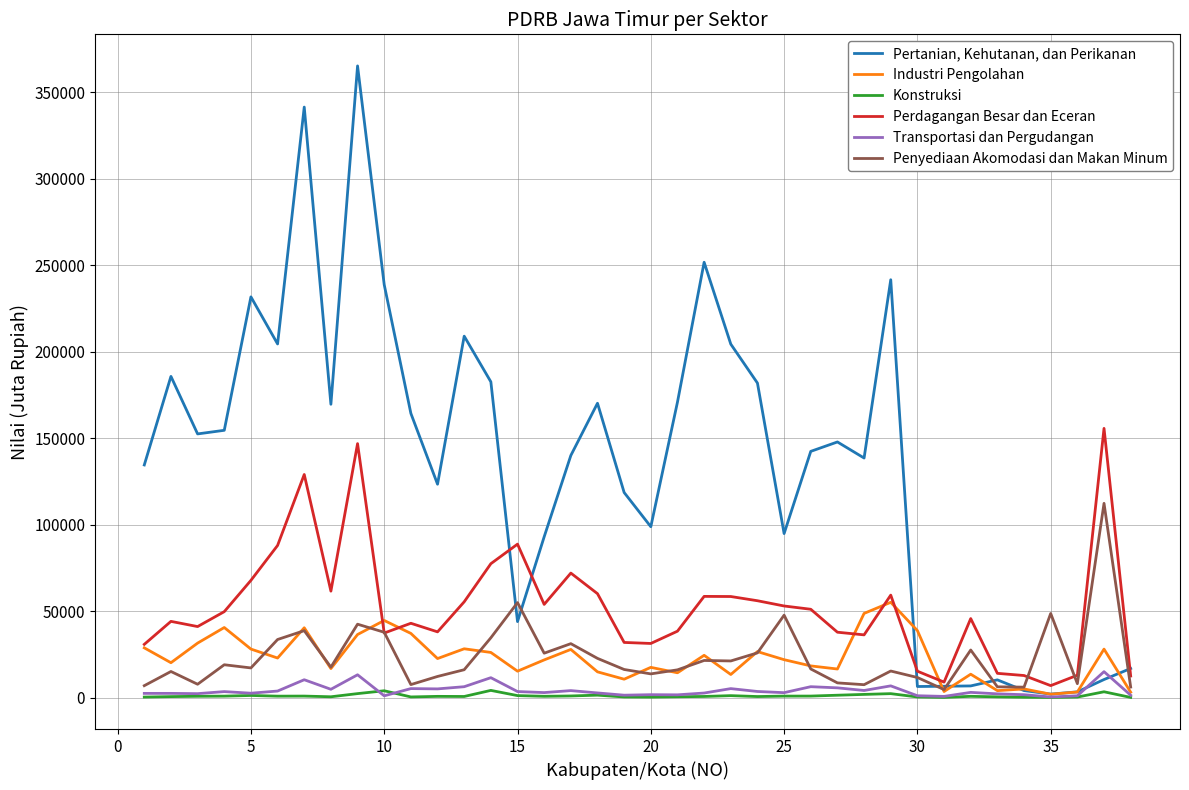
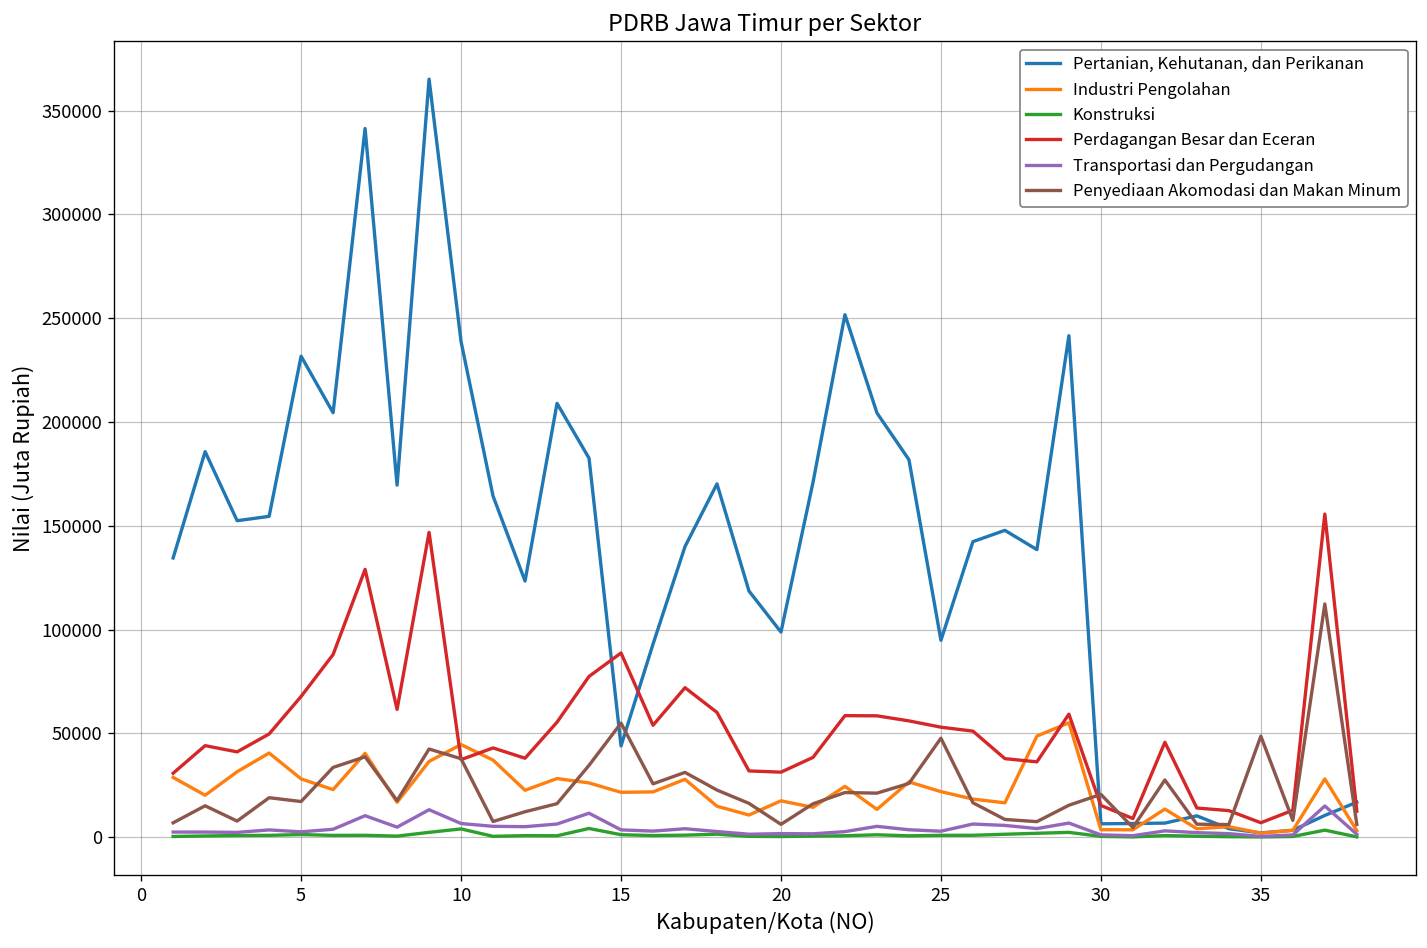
  {
    "Pertanian, Kehutanan, dan Perikanan": {
      "5": 232000,
      "10": 239000,
      "15": 44000,
      "20": 99000,
      "25": 95000,
      "30": 6000
    },
    "Industri Pengolahan": {
      "5": 28000,
      "10": 45000,
-     "15": 15000,
+     "15": 22000,
      "20": 18000,
      "25": 22000,
-     "30": 39000
+     "30": 4000
    },
    "Konstruksi": {
      "10": 4000,
      "15": 1000,
      "25": 1000
    },
    "Perdagangan Besar dan Eceran": {
      "5": 68000,
      "15": 89000,
      "20": 31000,
      "25": 53000,
      "30": 15000,
      "35": 7000
    },
    "Transportasi dan Pergudangan": {
-     "10": 1000,
+     "10": 7000,
      "15": 4000,
      "25": 3000
    },
    "Penyediaan Akomodasi dan Makan Minum": {
      "5": 17000,
      "15": 55000,
-     "20": 14000,
+     "20": 6000,
      "25": 48000,
-     "30": 12000,
+     "30": 21000,
      "35": 49000
    }
  }
